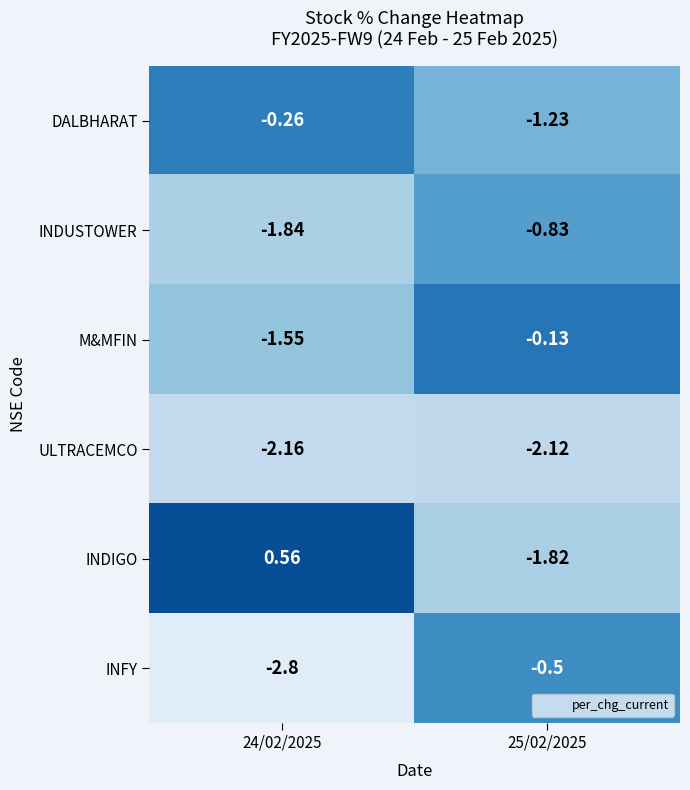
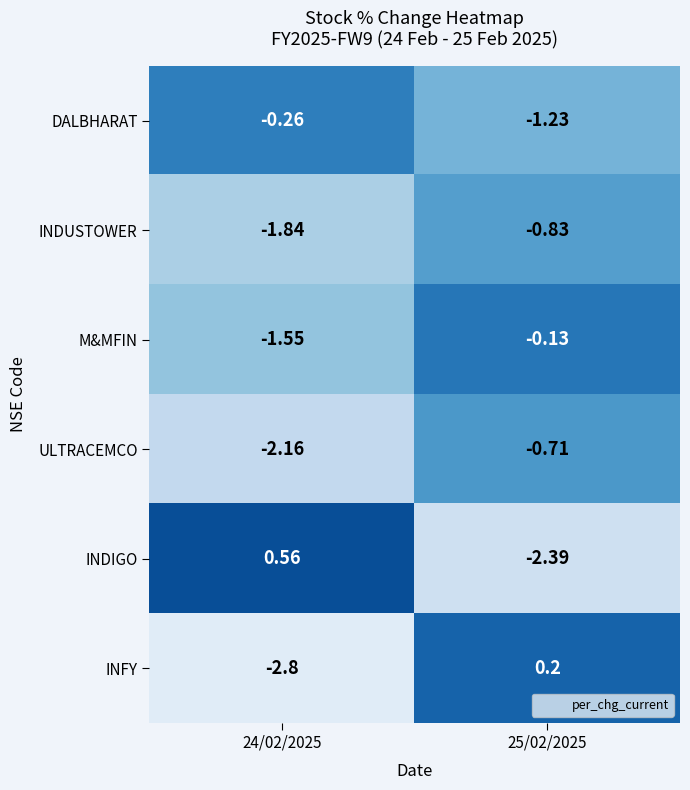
  {
    "DALBHARAT": {
      "24/02/2025": -0.26,
      "25/02/2025": -1.23
    },
    "INDUSTOWER": {
      "24/02/2025": -1.84,
      "25/02/2025": -0.83
    },
    "M&MFIN": {
      "24/02/2025": -1.55,
      "25/02/2025": -0.13
    },
    "ULTRACEMCO": {
      "24/02/2025": -2.16,
-     "25/02/2025": -2.12
+     "25/02/2025": -0.71
    },
    "INDIGO": {
      "24/02/2025": 0.56,
-     "25/02/2025": -1.82
+     "25/02/2025": -2.39
    },
    "INFY": {
      "24/02/2025": -2.8,
-     "25/02/2025": -0.5
+     "25/02/2025": 0.2
    }
  }
